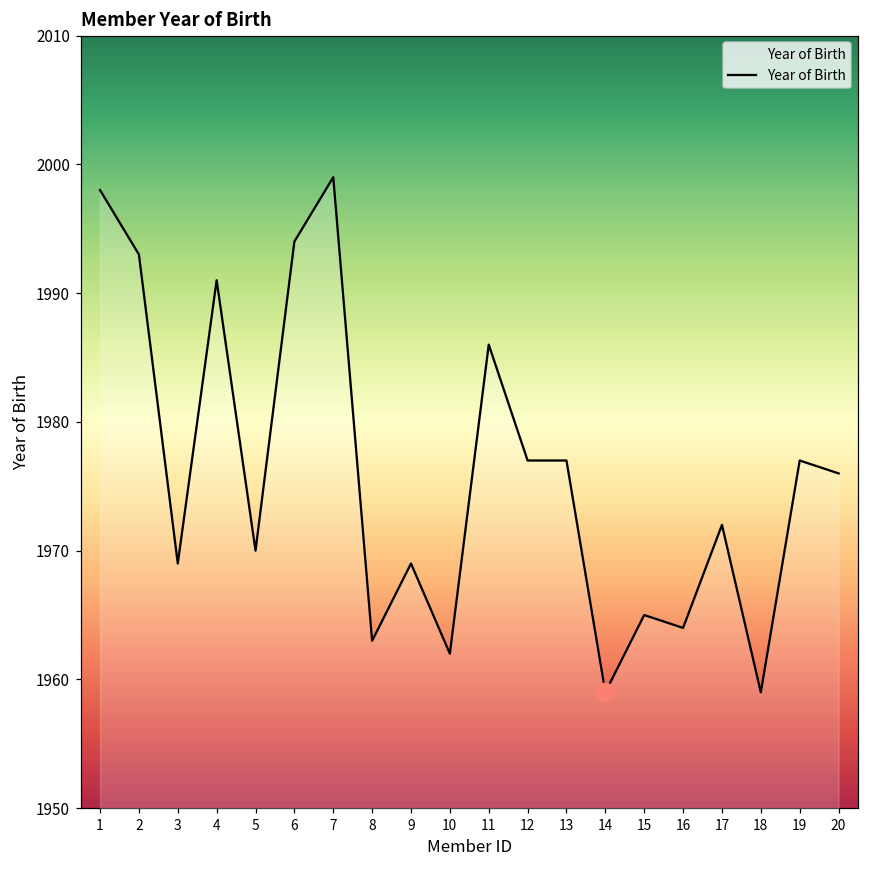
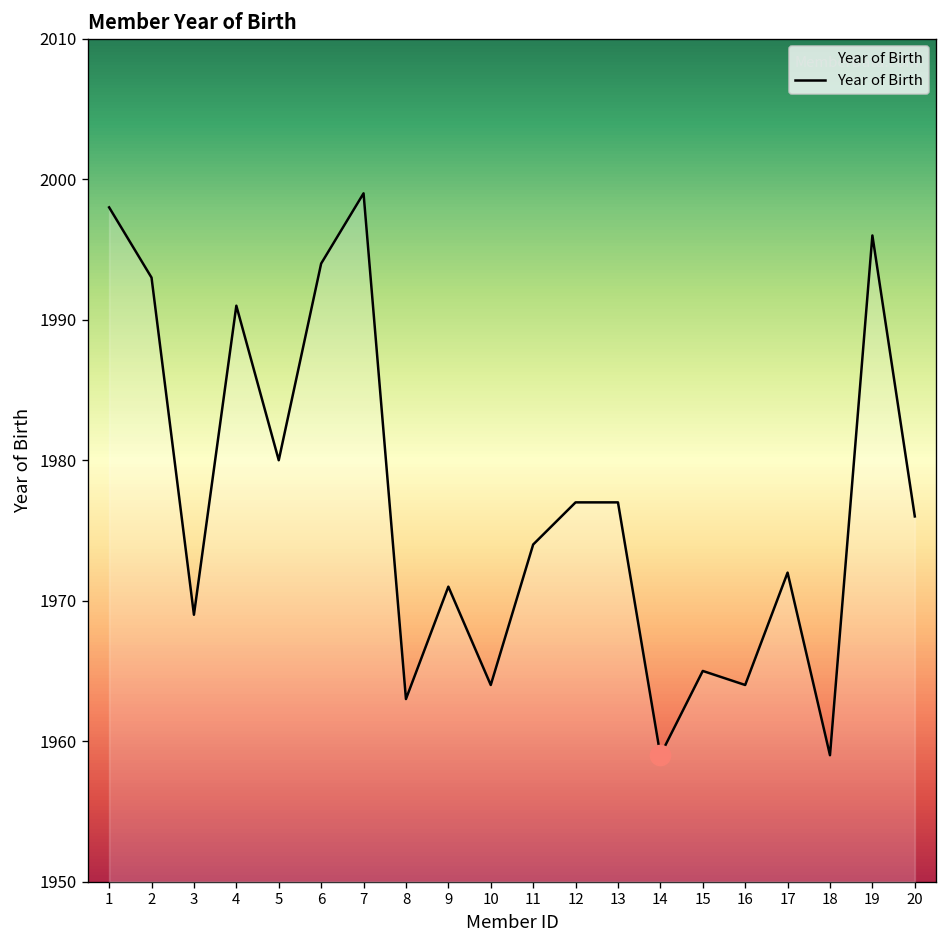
  {
    "Year of Birth": {
      "1": 1998,
      "2": 1993,
      "3": 1969,
      "4": 1991,
-     "5": 1970,
+     "5": 1980,
      "6": 1994,
      "7": 1999,
      "8": 1963,
-     "9": 1969,
-     "10": 1962,
-     "11": 1986,
+     "9": 1971,
+     "10": 1964,
+     "11": 1974,
      "12": 1977,
      "13": 1977,
      "15": 1965,
      "16": 1964,
      "17": 1972,
      "18": 1959,
-     "19": 1977,
+     "19": 1996,
      "20": 1976
    }
  }
